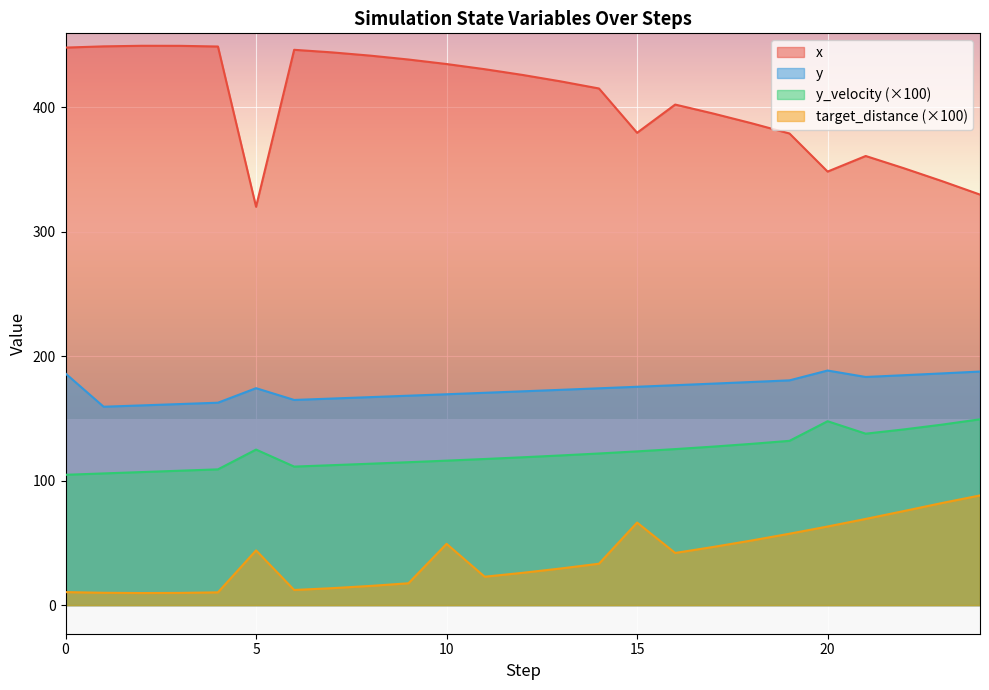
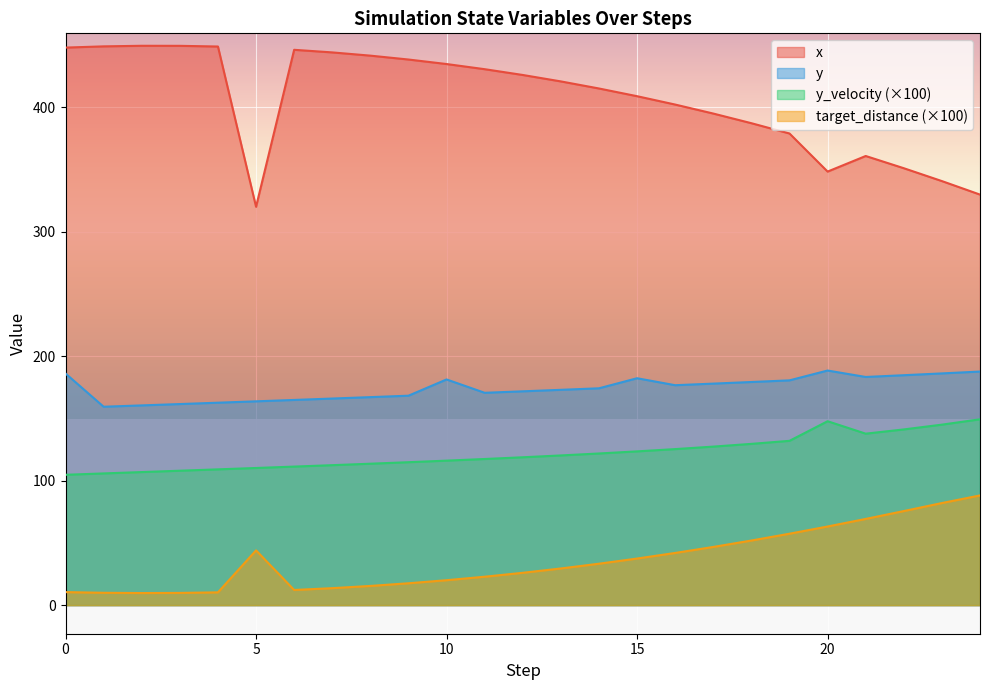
  {
    "x": {
      "0": 448,
      "5": 320,
      "10": 435,
-     "15": 380,
+     "15": 409,
      "20": 348
    },
    "y": {
      "0": 186,
-     "5": 174,
-     "10": 169,
-     "15": 175,
+     "5": 164,
+     "10": 181,
+     "15": 182,
      "20": 189
    },
    "y_velocity (×100)": {
      "0": 105,
-     "5": 125,
+     "5": 110,
      "10": 116,
      "15": 124,
      "20": 148
    },
    "target_distance (×100)": {
      "0": 10,
      "5": 44,
-     "10": 49,
-     "15": 66,
+     "10": 20,
+     "15": 37,
      "20": 63
    }
  }
